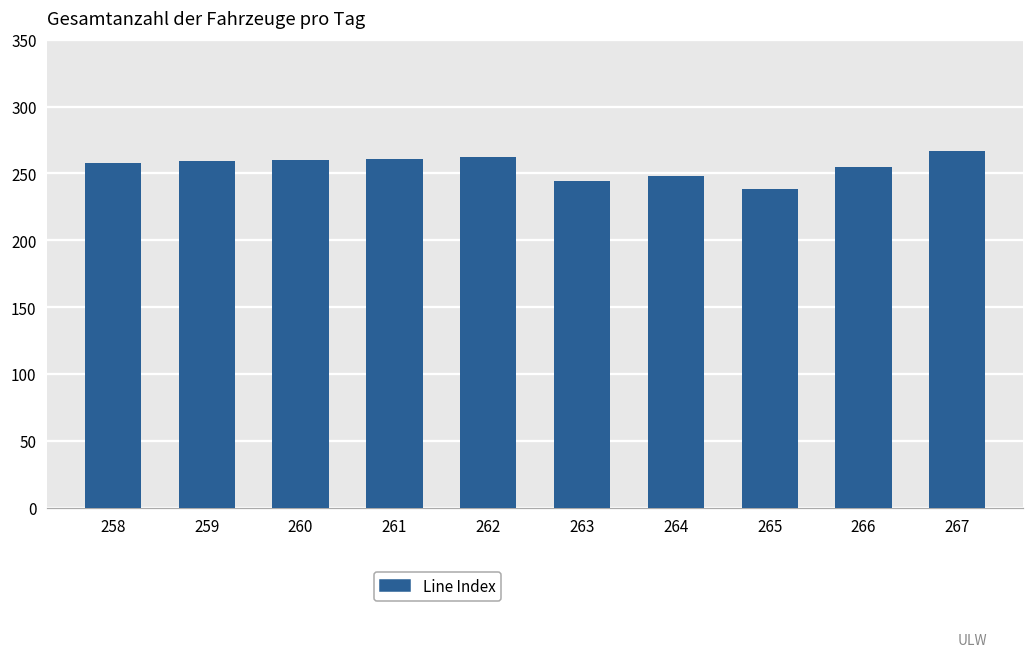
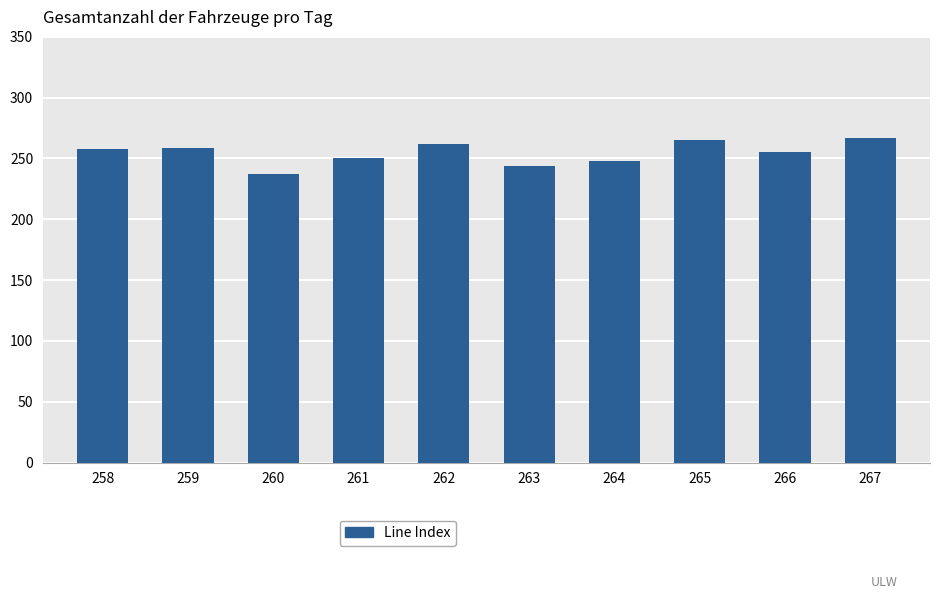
  {
    "258": 258,
    "259": 259,
-   "260": 260,
-   "261": 261,
+   "260": 237,
+   "261": 250,
    "262": 262,
    "263": 244,
    "264": 248,
-   "265": 238,
+   "265": 265,
    "266": 255,
    "267": 267
  }
